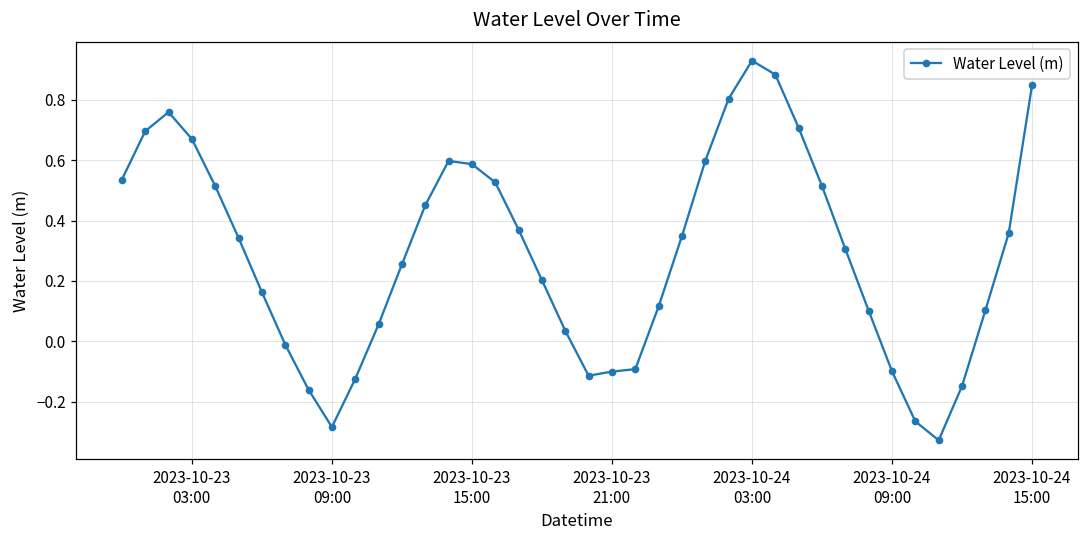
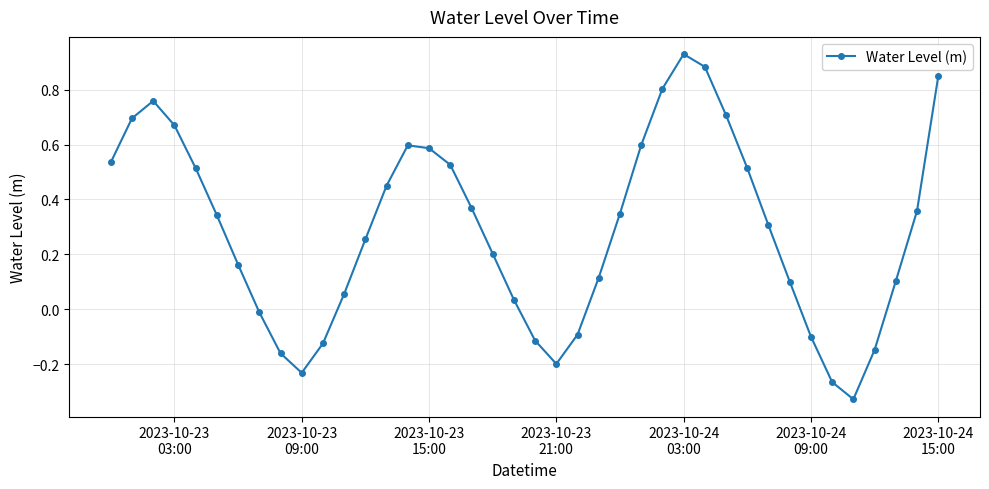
  {
    "2023-10-23 03:00": 0.67,
-   "2023-10-23 09:00": -0.28,
+   "2023-10-23 09:00": -0.23,
    "2023-10-23 15:00": 0.59,
-   "2023-10-23 21:00": -0.10,
+   "2023-10-23 21:00": -0.20,
    "2023-10-24 03:00": 0.93,
    "2023-10-24 09:00": -0.10,
    "2023-10-24 15:00": 0.85
  }
